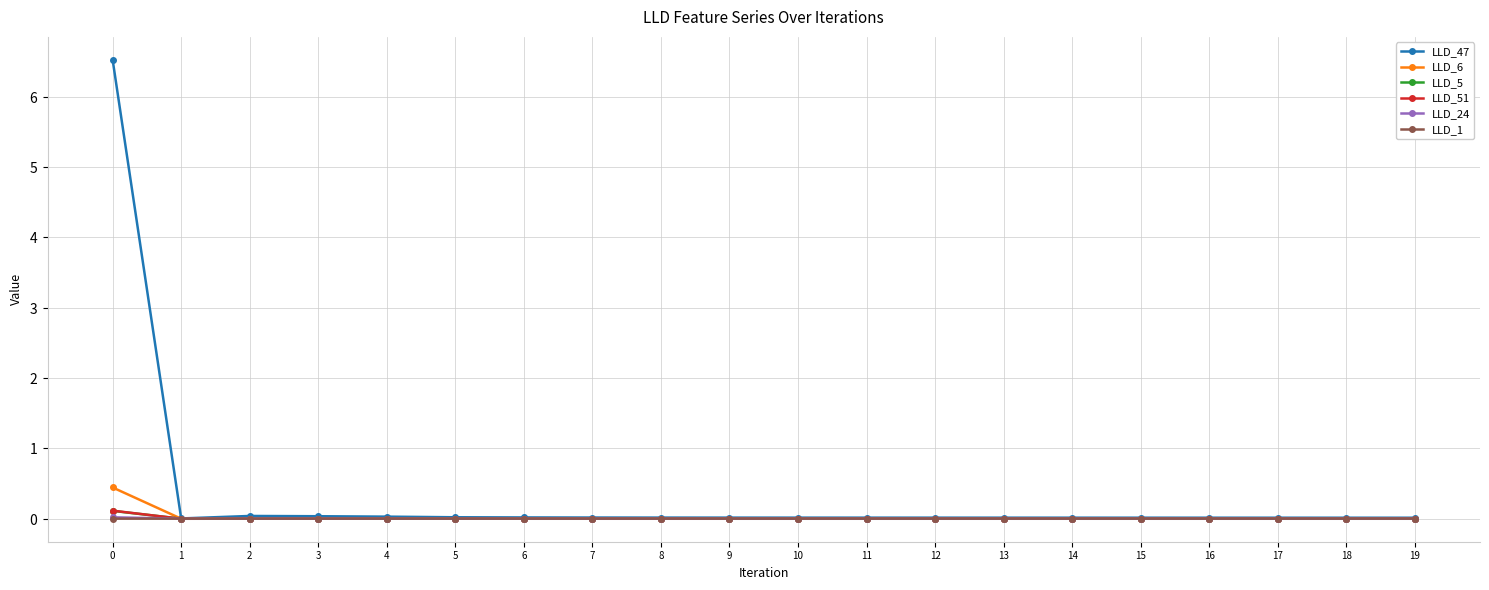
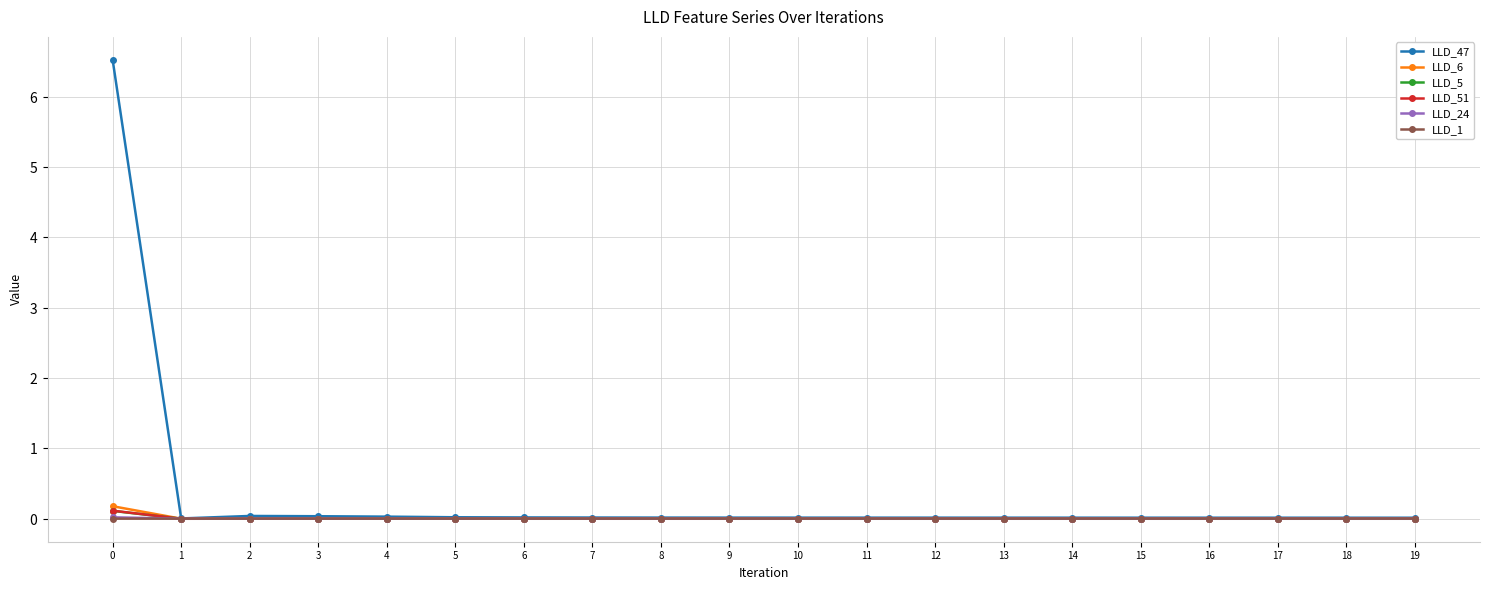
  {
    "LLD_47": {
      "0": 6.5,
      "2": 0.0
    },
    "LLD_6": {
-     "0": 0.4
+     "0": 0.2
    },
    "LLD_51": {
      "0": 0.1
    }
  }
